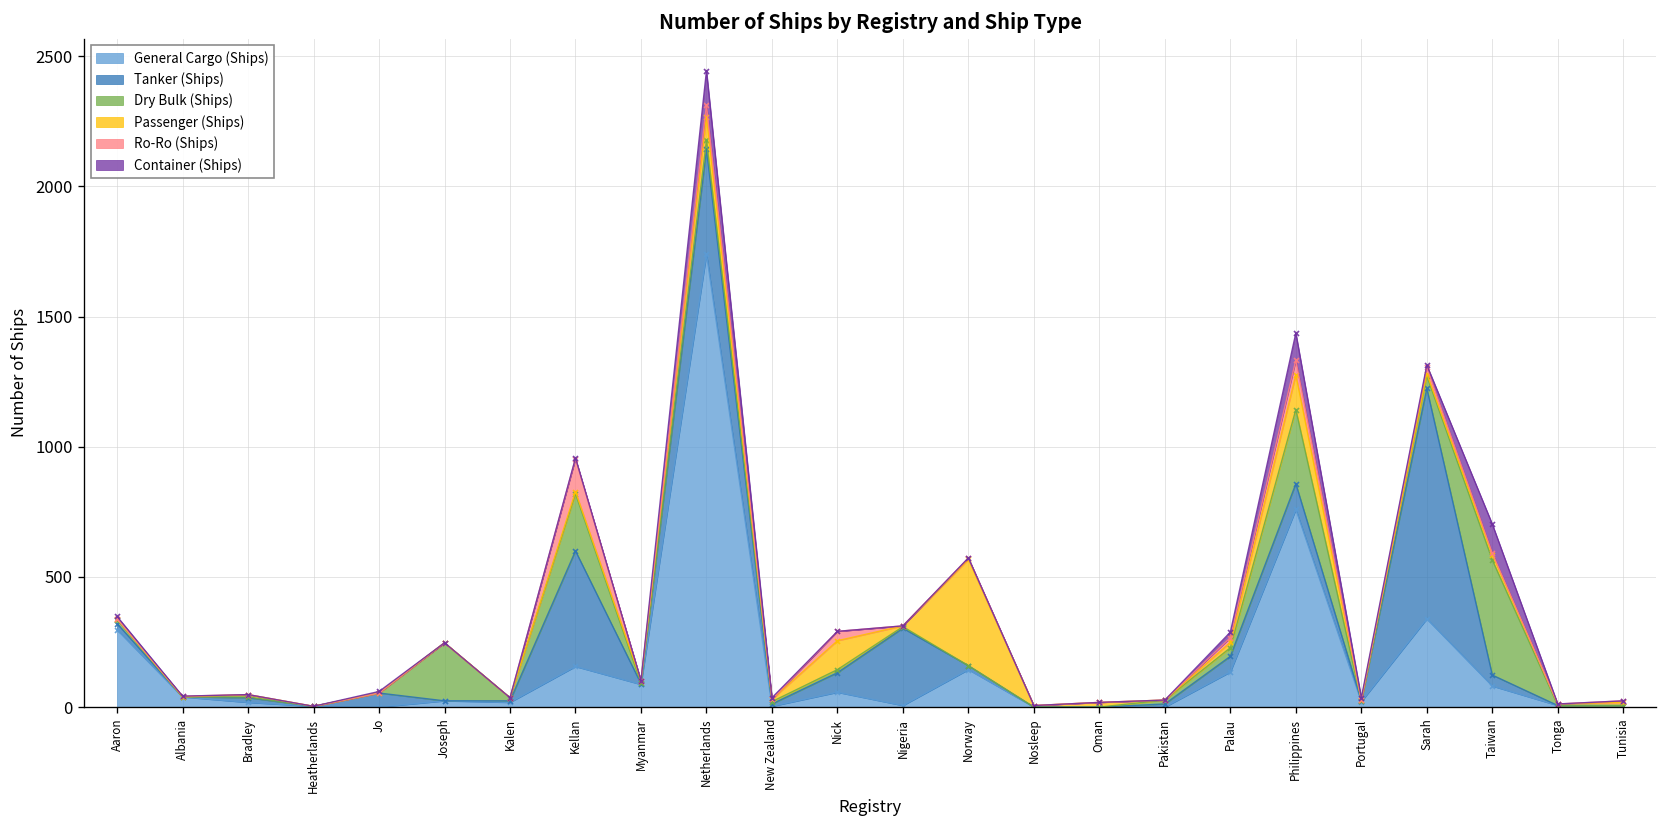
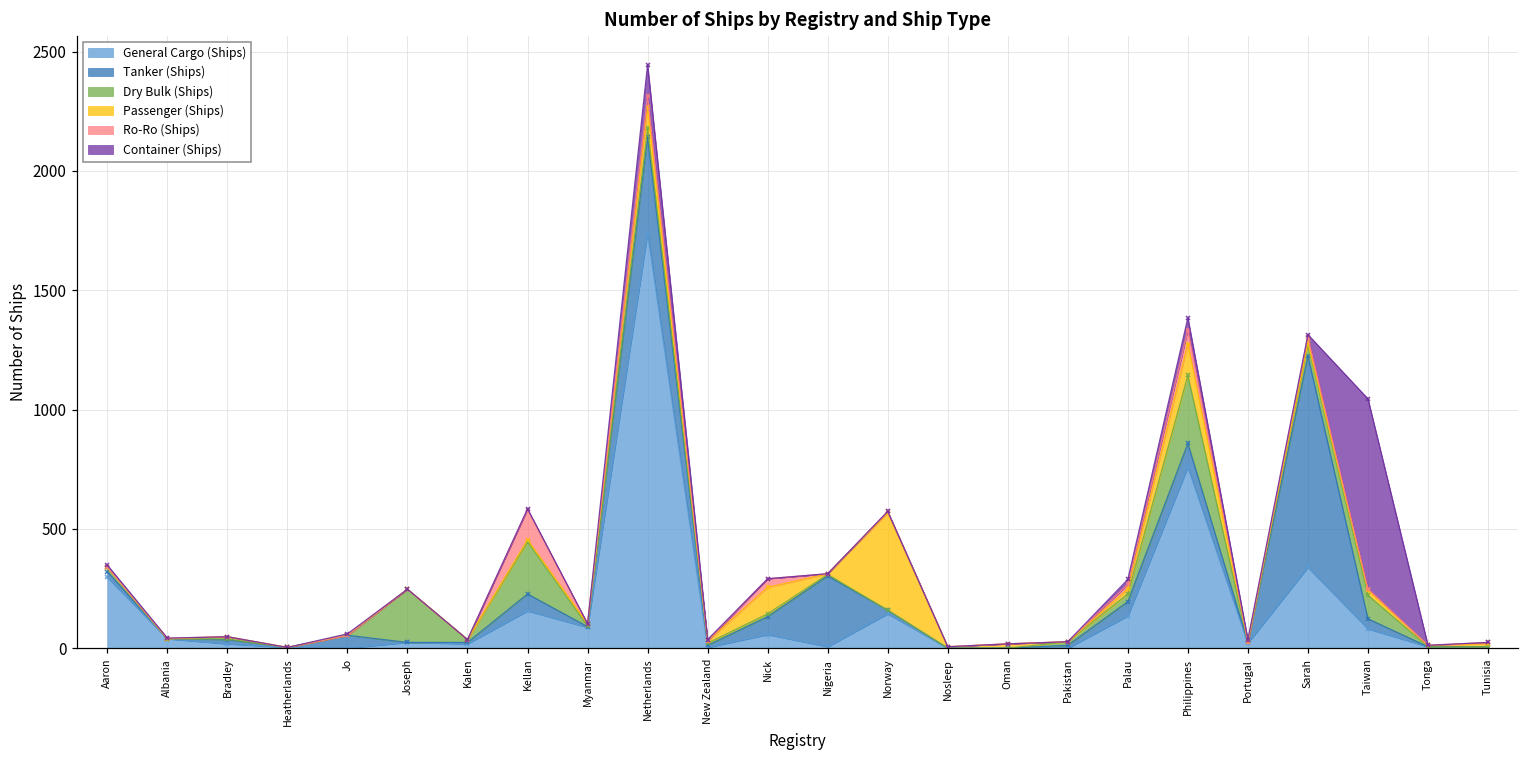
  {
    "General Cargo (Ships)": {
      "Aaron": 300,
      "Bradley": 20,
      "Jo": 0,
      "Kellan": 160,
      "Netherlands": 1740,
      "Nick": 60,
      "Nigeria": 10,
      "Norway": 140,
      "Pakistan": 0,
      "Palau": 140,
      "Philippines": 760,
      "Sarah": 340,
      "Taiwan": 80
    },
    "Tanker (Ships)": {
      "Aaron": 20,
-     "Kellan": 440,
+     "Kellan": 70,
      "Netherlands": 400,
      "Nick": 80,
      "Pakistan": 10,
      "Palau": 60,
      "Philippines": 100,
      "Sarah": 890,
      "Taiwan": 40
    },
    "Dry Bulk (Ships)": {
      "Netherlands": 40,
      "Nick": 10,
      "Palau": 30,
      "Philippines": 290,
-     "Taiwan": 440
+     "Taiwan": 100
    },
    "Passenger (Ships)": {
      "Netherlands": 90,
      "Nick": 110,
      "Palau": 20,
      "Philippines": 130
    },
    "Ro-Ro (Ships)": {
      "Netherlands": 50,
      "Palau": 20,
      "Philippines": 60
    },
    "Container (Ships)": {
      "Netherlands": 130,
      "Palau": 20,
-     "Philippines": 100,
-     "Taiwan": 110
+     "Philippines": 50,
+     "Taiwan": 800
    }
  }
